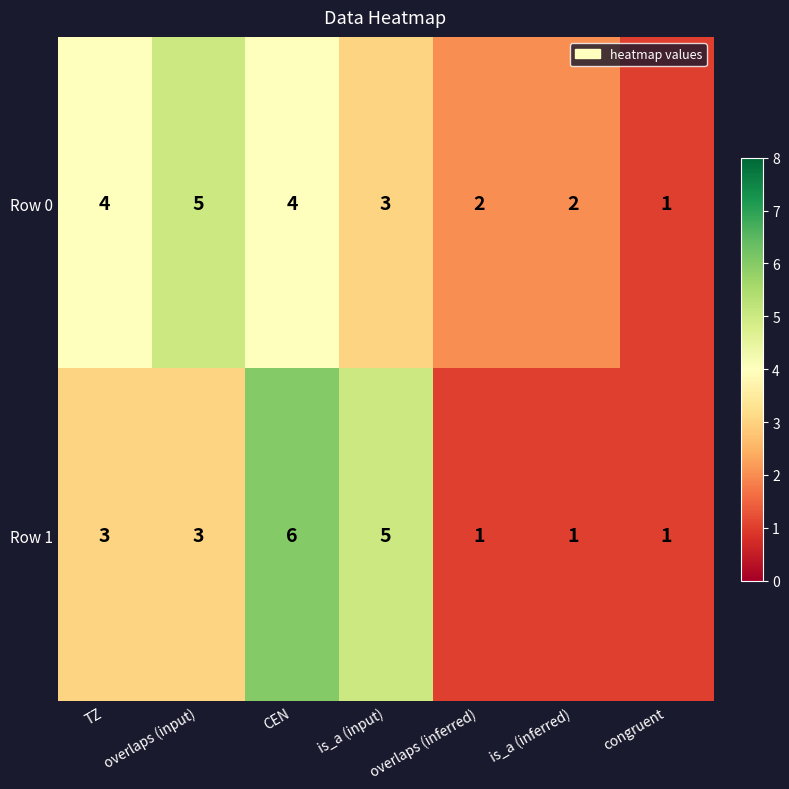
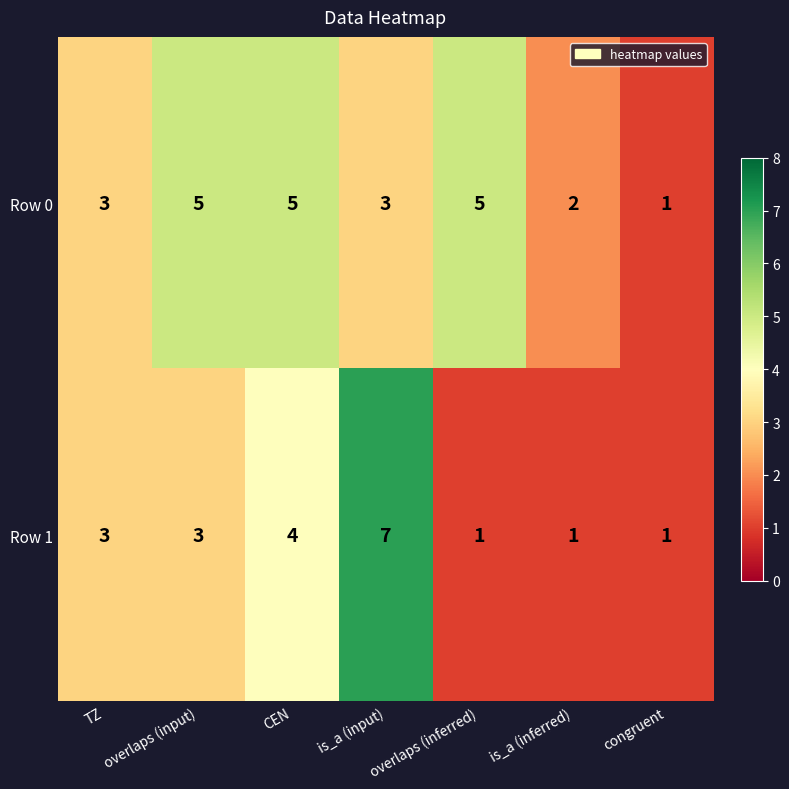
  {
    "Row 0": {
-     "TZ": 4,
+     "TZ": 3,
      "overlaps (input)": 5,
-     "CEN": 4,
+     "CEN": 5,
      "is_a (input)": 3,
-     "overlaps (inferred)": 2,
+     "overlaps (inferred)": 5,
      "is_a (inferred)": 2,
      "congruent": 1
    },
    "Row 1": {
      "TZ": 3,
      "overlaps (input)": 3,
-     "CEN": 6,
-     "is_a (input)": 5,
+     "CEN": 4,
+     "is_a (input)": 7,
      "overlaps (inferred)": 1,
      "is_a (inferred)": 1,
      "congruent": 1
    }
  }
